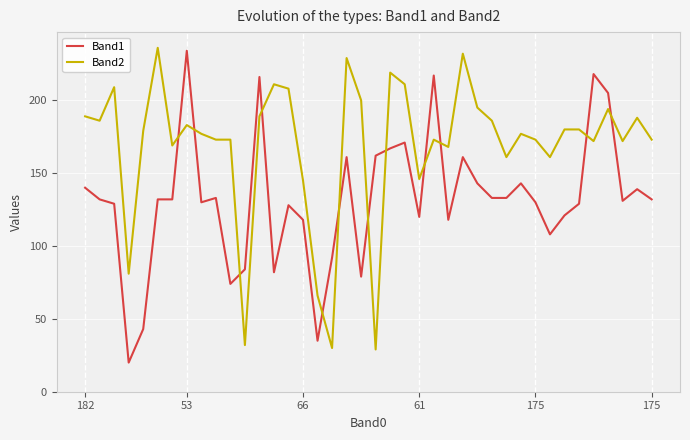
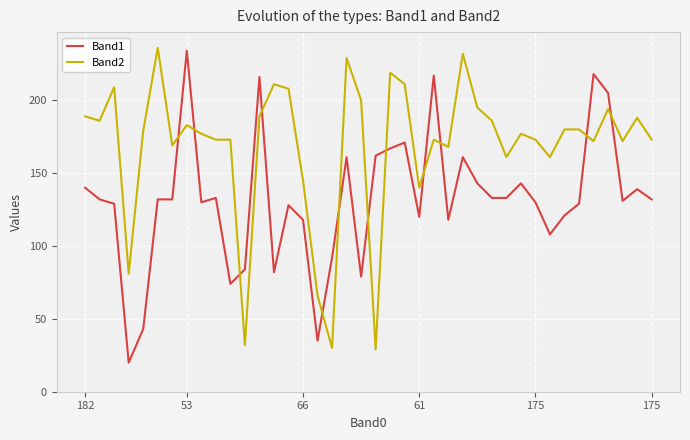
  {
    "Band1": {
      "182": 140,
      "53": 234,
      "66": 118,
      "61": 120
    },
    "Band2": {
      "182": 189,
      "53": 183,
      "66": 145,
-     "61": 146
+     "61": 140
    }
  }
